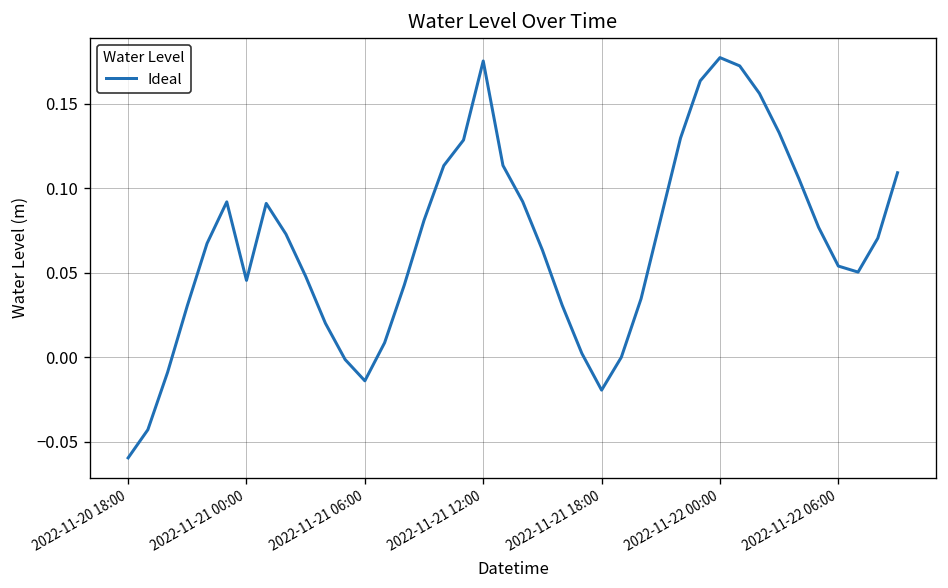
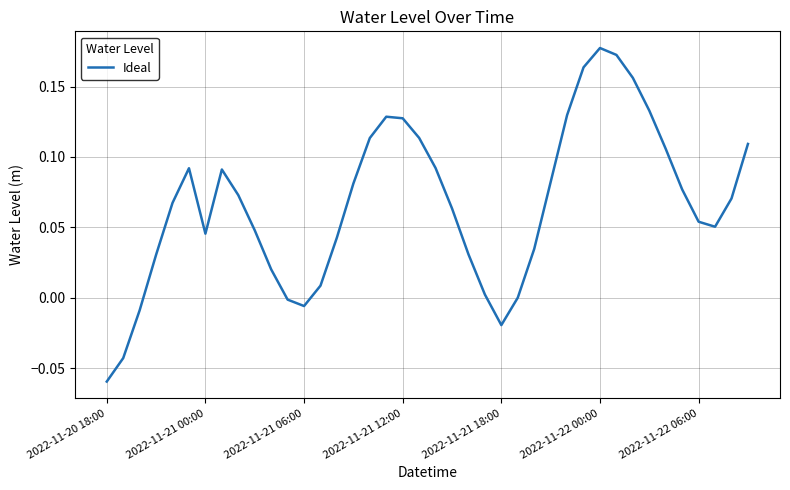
  {
    "2022-11-20 18:00": -0.060,
    "2022-11-21 00:00": 0.046,
-   "2022-11-21 06:00": -0.014,
-   "2022-11-21 12:00": 0.175,
+   "2022-11-21 06:00": -0.006,
+   "2022-11-21 12:00": 0.127,
    "2022-11-21 18:00": -0.019,
    "2022-11-22 00:00": 0.177,
    "2022-11-22 06:00": 0.054
  }
